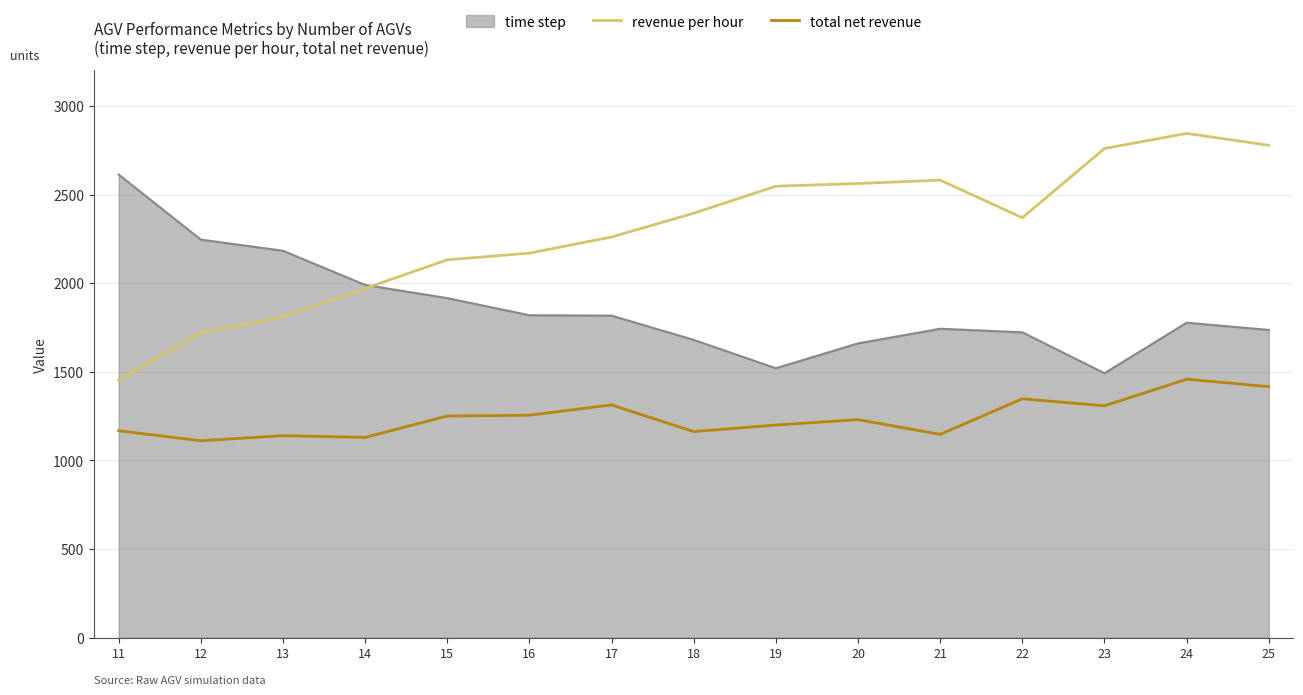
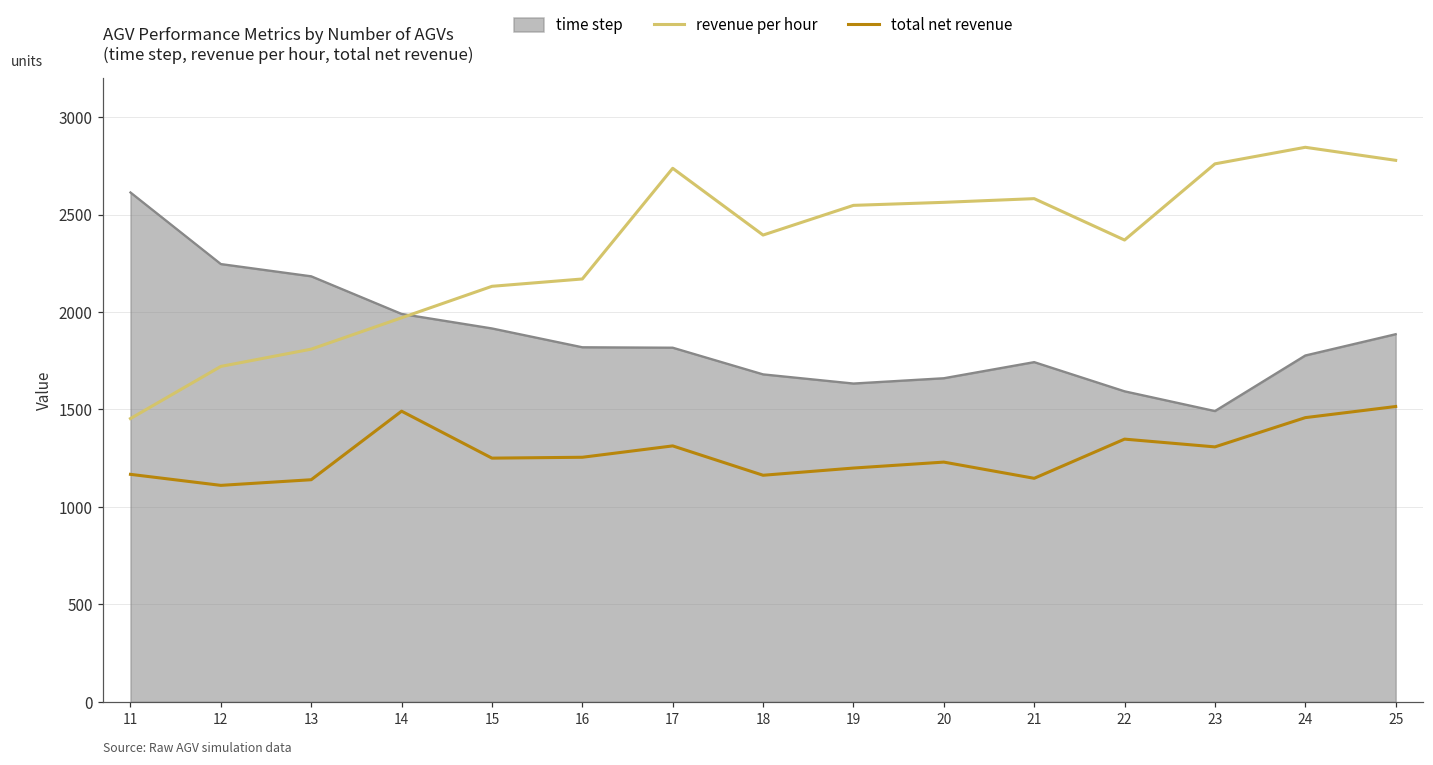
  {
    "time step": {
      "11": 2610,
      "12": 2250,
      "13": 2180,
      "14": 1990,
      "15": 1920,
      "16": 1820,
      "17": 1820,
      "18": 1680,
-     "19": 1520,
+     "19": 1630,
      "20": 1660,
      "21": 1740,
-     "22": 1720,
+     "22": 1590,
      "23": 1490,
      "24": 1780,
-     "25": 1740
+     "25": 1890
    },
    "revenue per hour": {
      "11": 1450,
      "12": 1720,
      "13": 1810,
      "14": 1970,
      "15": 2130,
      "16": 2170,
-     "17": 2260,
+     "17": 2740,
      "18": 2390,
      "19": 2550,
      "20": 2560,
      "21": 2580,
      "22": 2370,
      "23": 2760,
      "24": 2840,
      "25": 2780
    },
    "total net revenue": {
      "11": 1170,
      "12": 1110,
      "13": 1140,
-     "14": 1130,
+     "14": 1490,
      "15": 1250,
      "16": 1250,
      "17": 1310,
      "18": 1160,
      "19": 1200,
      "20": 1230,
      "21": 1150,
      "22": 1350,
      "23": 1310,
      "24": 1460,
-     "25": 1420
+     "25": 1520
    }
  }
